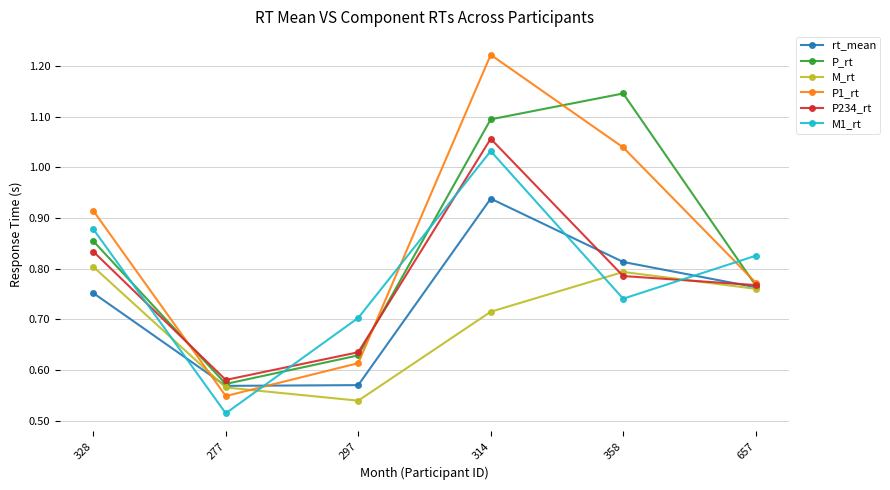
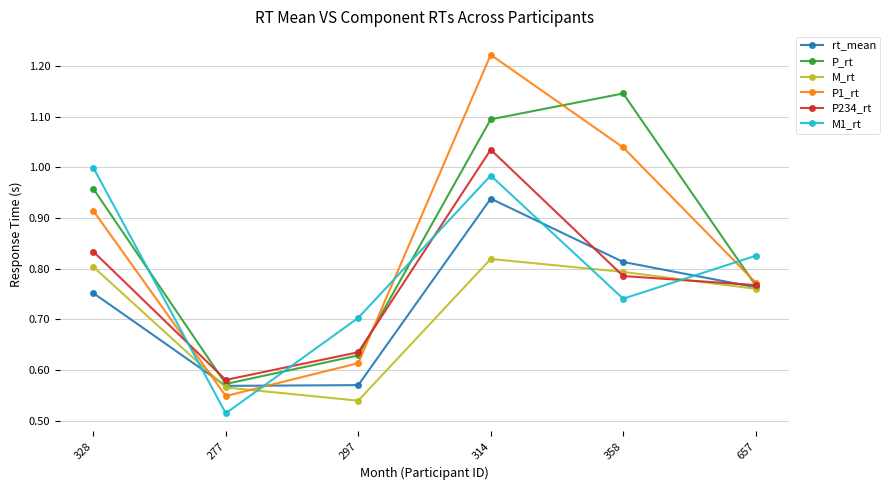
  {
    "rt_mean": {
      "328": 0.75,
      "297": 0.57,
      "314": 0.94,
      "358": 0.81
    },
    "P_rt": {
-     "328": 0.85,
+     "328": 0.96,
      "297": 0.63,
      "314": 1.09,
      "358": 1.15
    },
    "M_rt": {
      "328": 0.80,
      "297": 0.54,
-     "314": 0.72,
+     "314": 0.82,
      "358": 0.79
    },
    "P1_rt": {
      "328": 0.91,
      "277": 0.55,
      "297": 0.61,
      "314": 1.22,
      "358": 1.04
    },
    "P234_rt": {
      "328": 0.83,
      "277": 0.58,
      "297": 0.64,
-     "314": 1.06,
+     "314": 1.03,
      "358": 0.79
    },
    "M1_rt": {
-     "328": 0.88,
+     "328": 1.00,
      "277": 0.51,
      "297": 0.70,
-     "314": 1.03,
+     "314": 0.98,
      "358": 0.74,
      "657": 0.83
    }
  }
